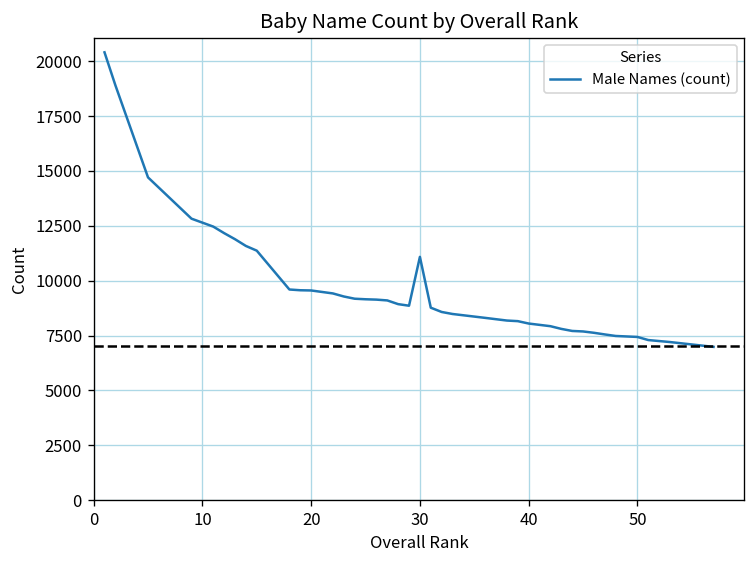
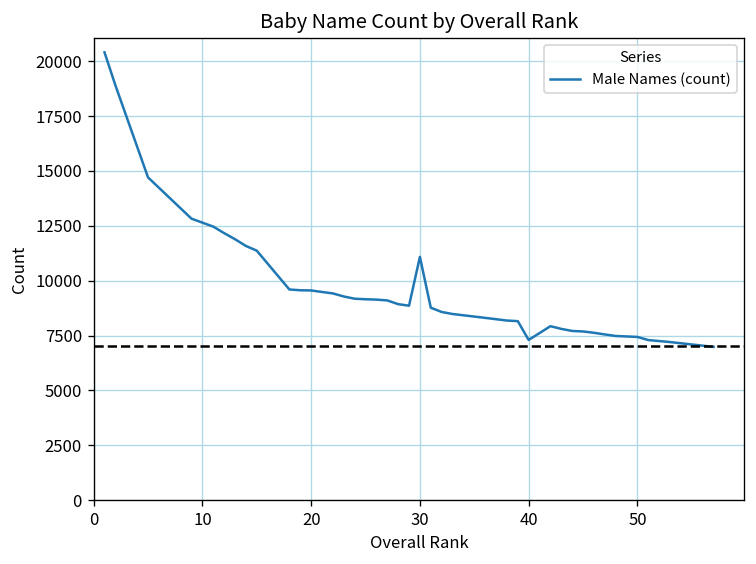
  {
    "20": 9600,
    "30": 11100,
-   "40": 8000,
+   "40": 7300,
    "50": 7400
  }
